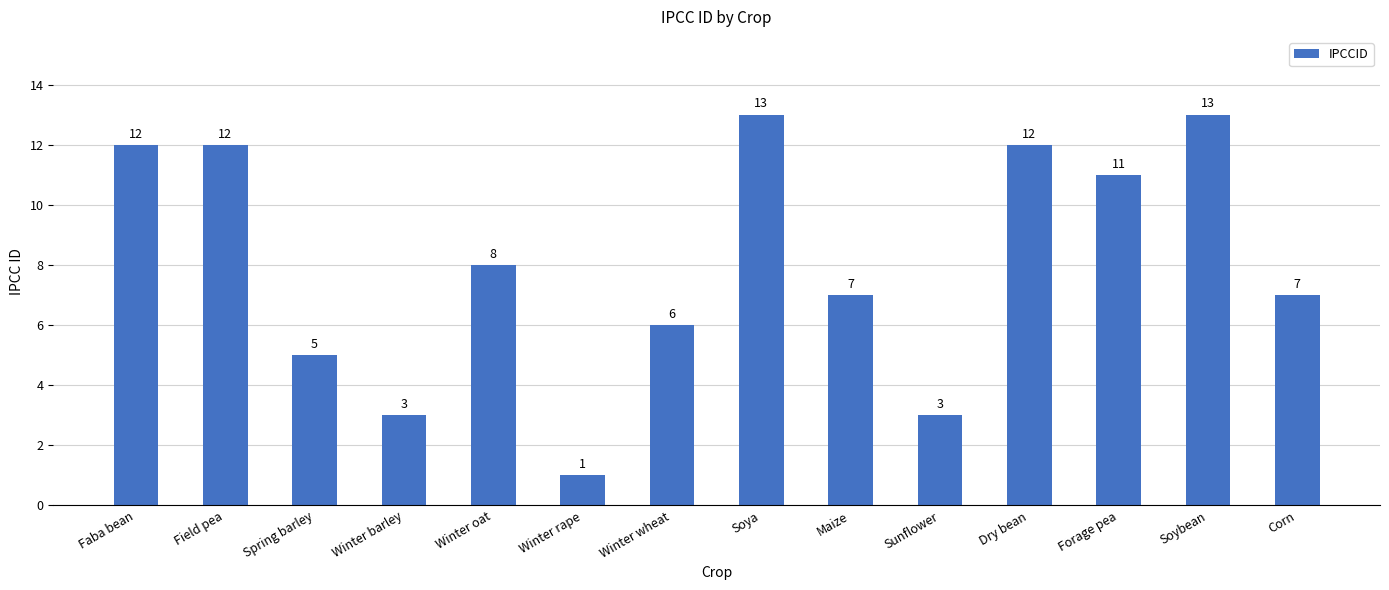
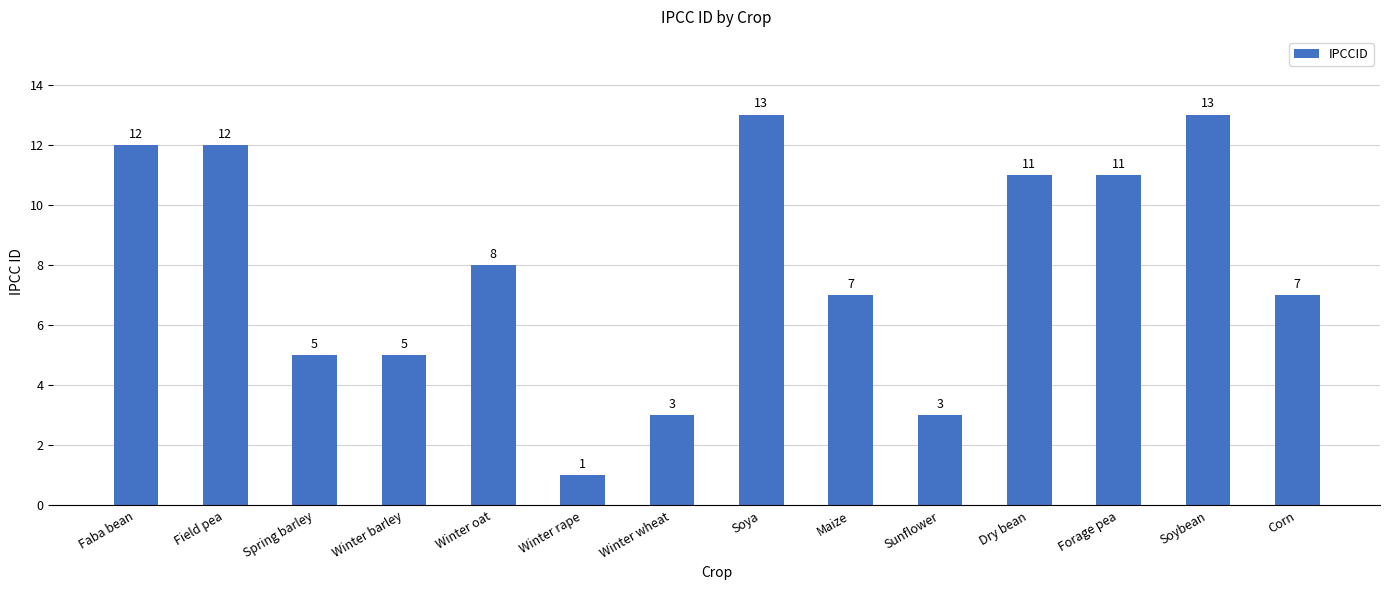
  {
    "Faba bean": 12,
    "Field pea": 12,
    "Spring barley": 5,
-   "Winter barley": 3,
+   "Winter barley": 5,
    "Winter oat": 8,
    "Winter rape": 1,
-   "Winter wheat": 6,
+   "Winter wheat": 3,
    "Soya": 13,
    "Maize": 7,
    "Sunflower": 3,
-   "Dry bean": 12,
+   "Dry bean": 11,
    "Forage pea": 11,
    "Soybean": 13,
    "Corn": 7
  }
